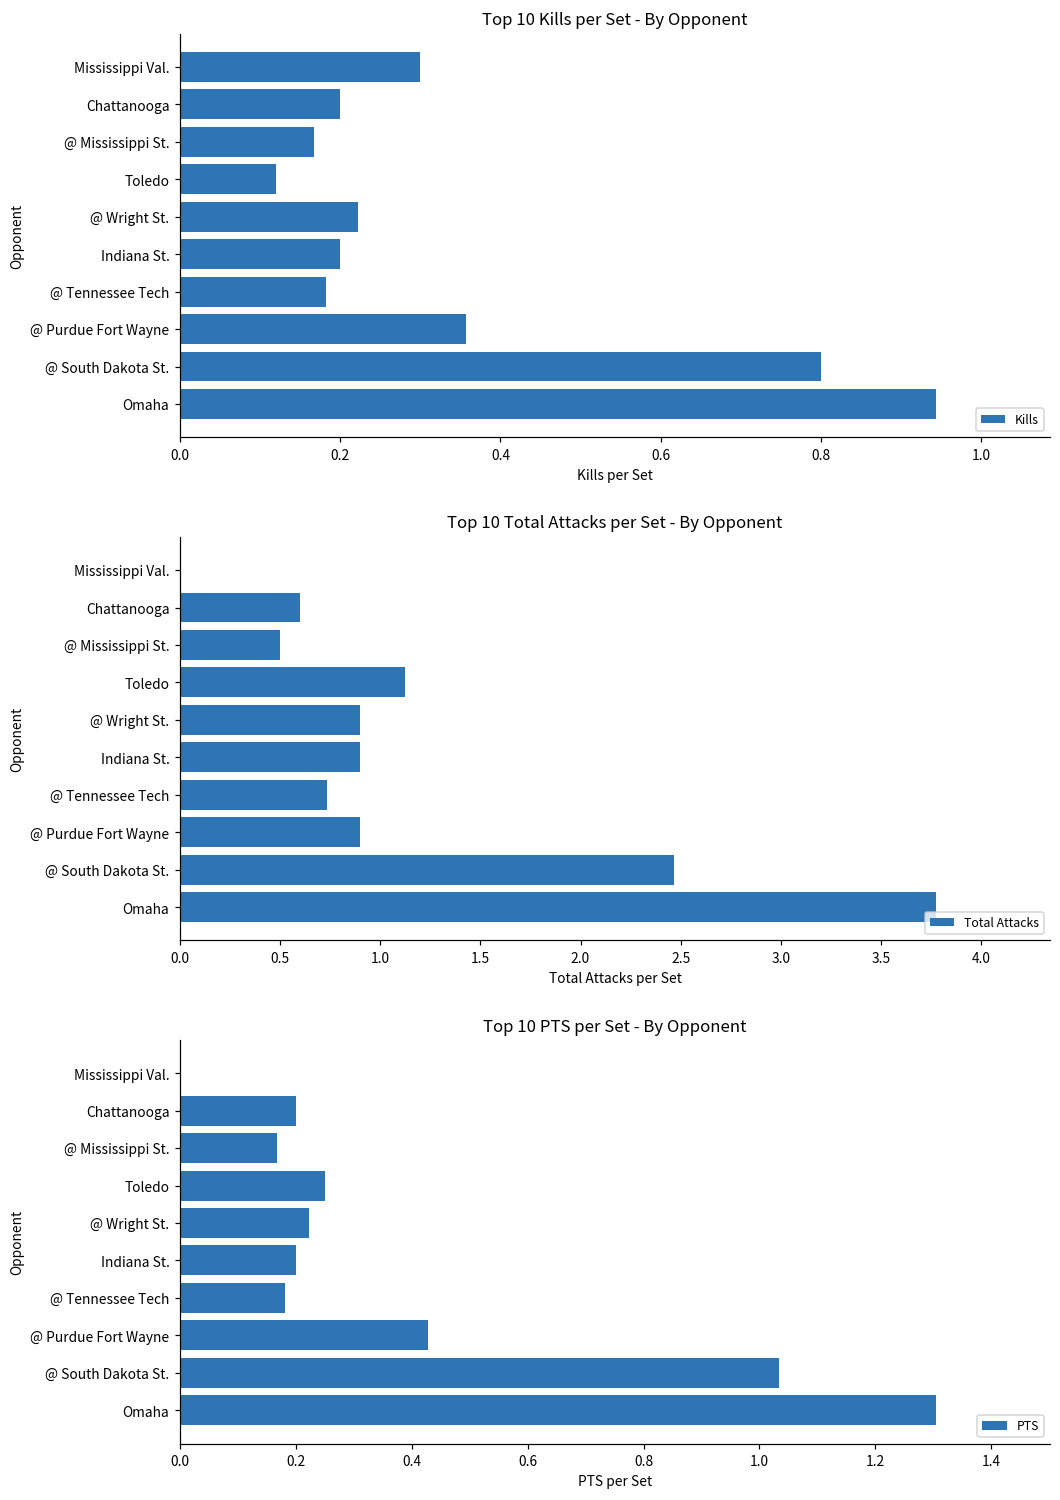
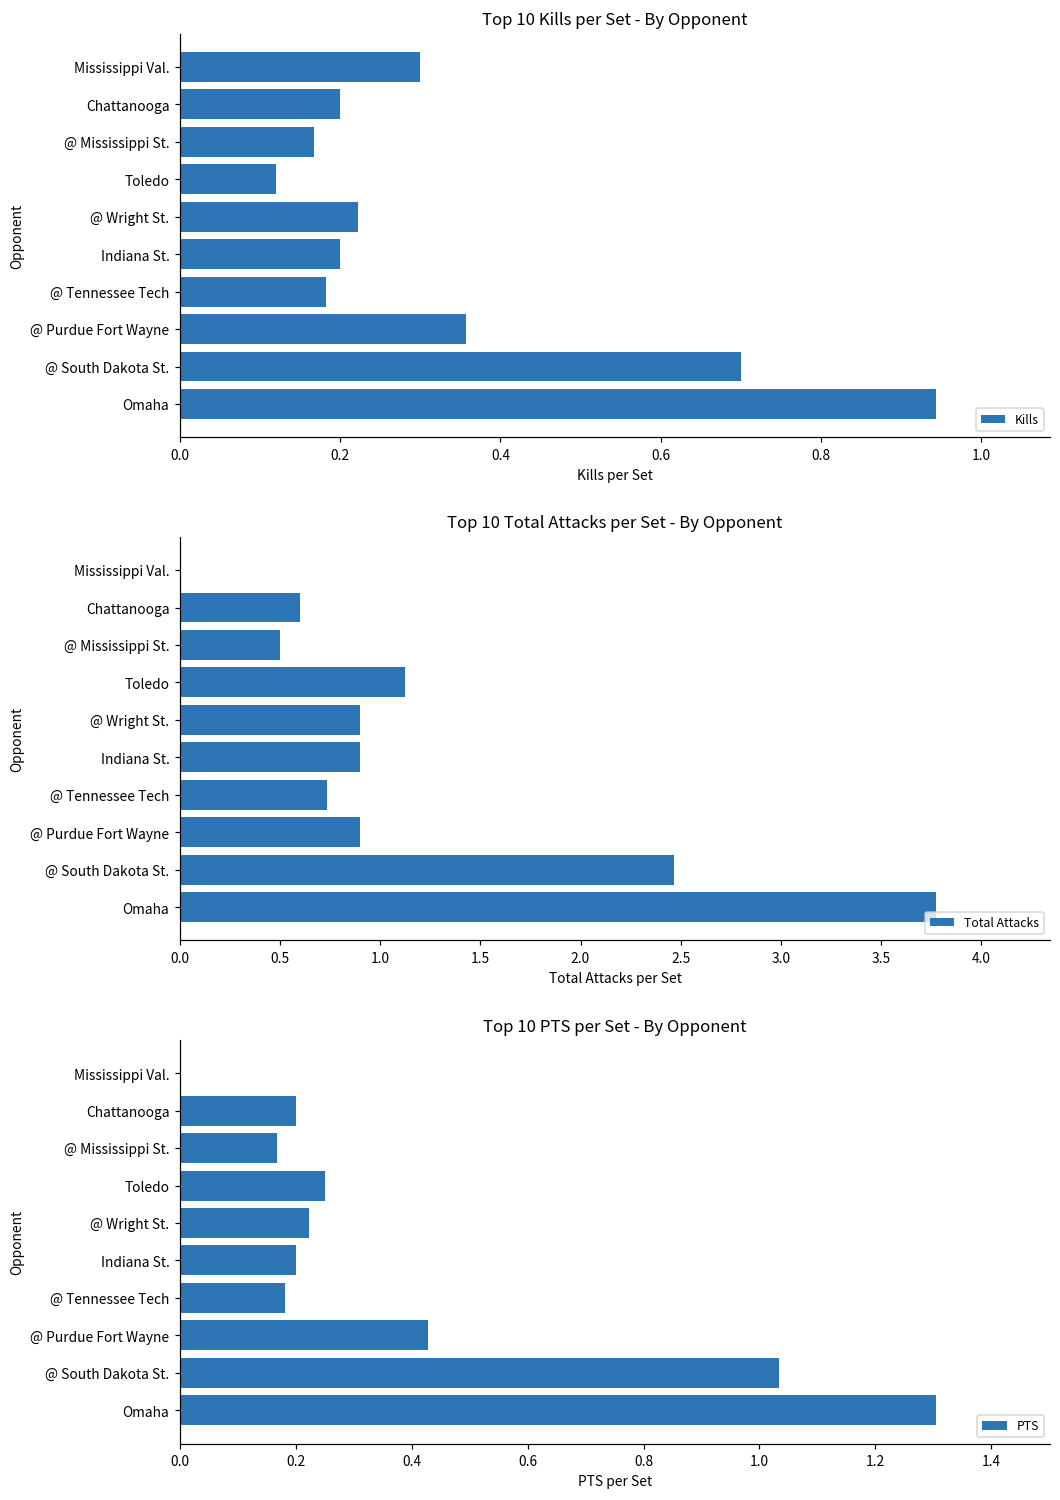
  {
    "Top 10 Kills per Set - By Opponent": {
      "Mississippi Val.": 0.3,
      "Chattanooga": 0.2,
      "@ Mississippi St.": 0.17,
      "Toledo": 0.12,
      "@ Wright St.": 0.22,
      "Indiana St.": 0.2,
      "@ Tennessee Tech": 0.18,
      "@ Purdue Fort Wayne": 0.36,
-     "@ South Dakota St.": 0.8,
+     "@ South Dakota St.": 0.7,
      "Omaha": 0.94
    },
    "Top 10 Total Attacks per Set - By Opponent": {
      "Mississippi Val.": 0.00,
      "Chattanooga": 0.60,
      "@ Mississippi St.": 0.50,
      "Toledo": 1.13,
      "@ Wright St.": 0.90,
      "Indiana St.": 0.90,
      "@ Tennessee Tech": 0.73,
      "@ Purdue Fort Wayne": 0.90,
      "@ South Dakota St.": 2.47,
      "Omaha": 3.78
    },
    "Top 10 PTS per Set - By Opponent": {
      "Mississippi Val.": 0.00,
      "Chattanooga": 0.20,
      "@ Mississippi St.": 0.17,
      "Toledo": 0.25,
      "@ Wright St.": 0.22,
      "Indiana St.": 0.20,
      "@ Tennessee Tech": 0.18,
      "@ Purdue Fort Wayne": 0.43,
      "@ South Dakota St.": 1.03,
      "Omaha": 1.31
    }
  }
